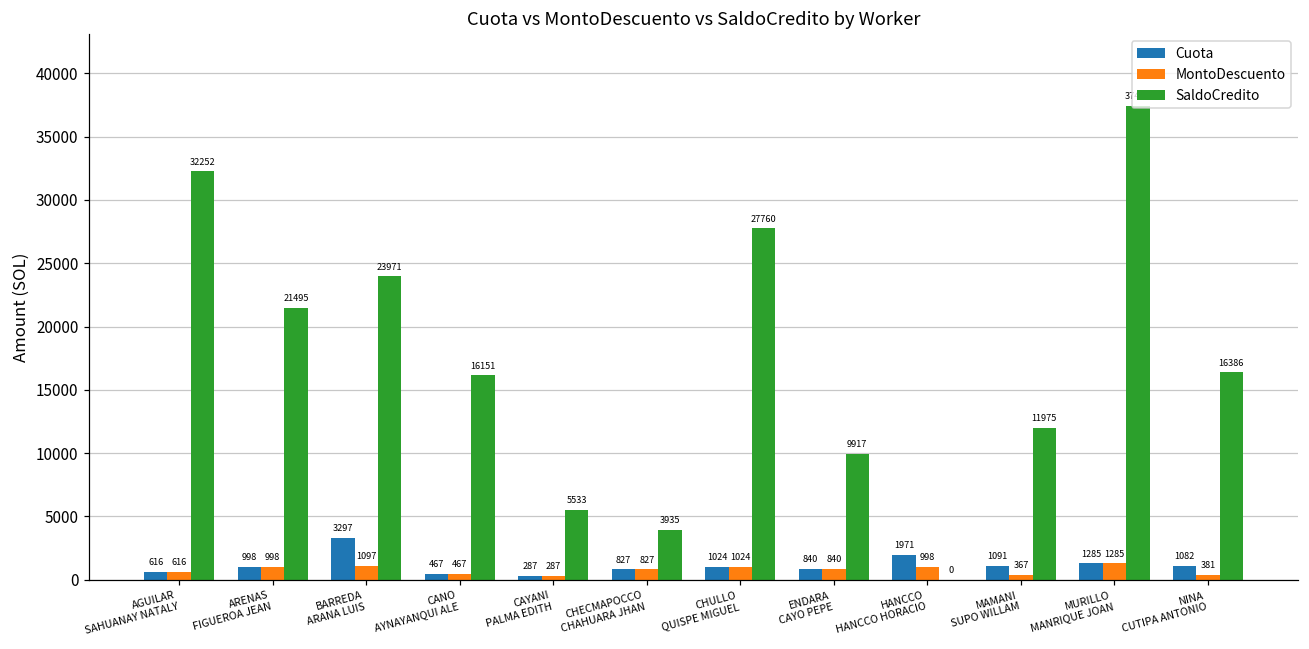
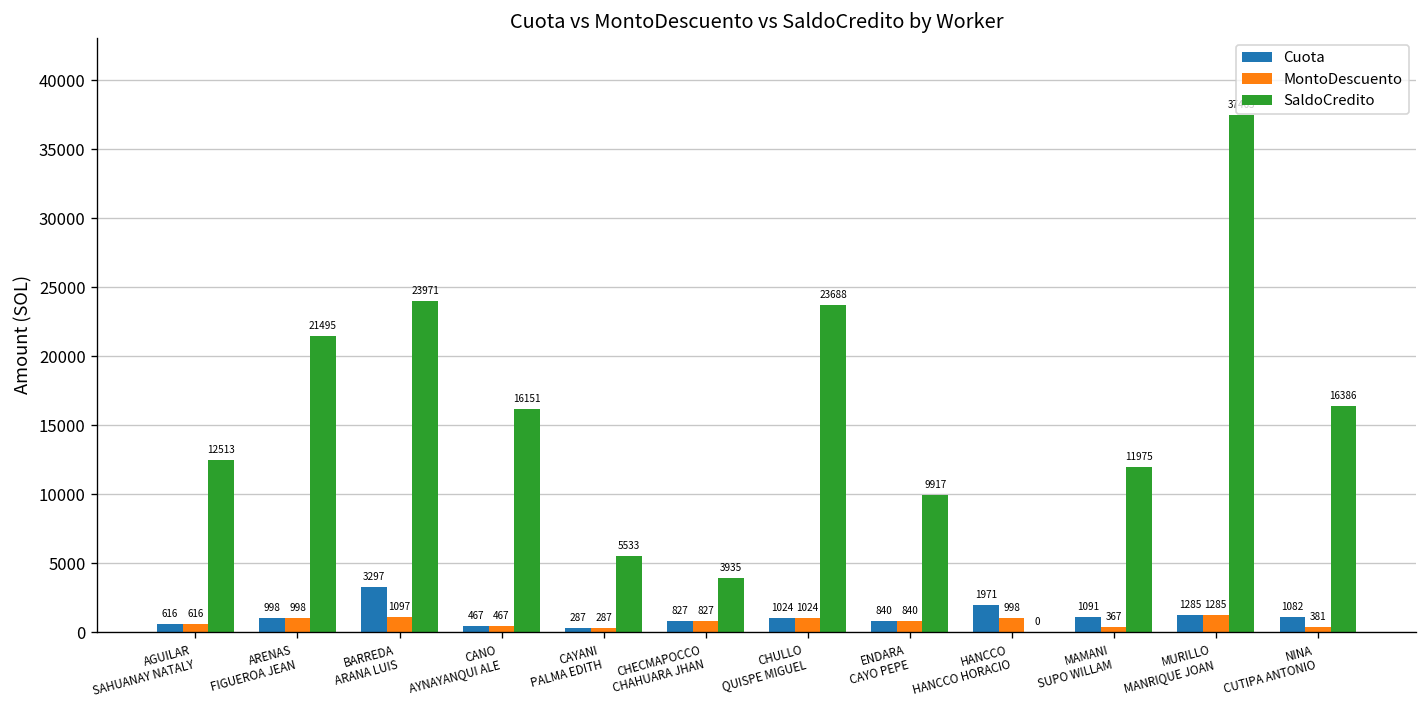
  {
    "Cuota": {
      "AGUILAR SAHUANAY NATALY": 616,
      "ARENAS FIGUEROA JEAN": 998,
      "BARREDA ARANA LUIS": 3297,
      "CANO AYNAYANQUI ALE": 467,
      "CAYANI PALMA EDITH": 287,
      "CHECMAPOCCO CHAHUARA JHAN": 827,
      "CHULLO QUISPE MIGUEL": 1024,
      "ENDARA CAYO PEPE": 840,
      "HANCCO HANCCO HORACIO": 1971,
      "MAMANI SUPO WILLAM": 1091,
      "MURILLO MANRIQUE JOAN": 1285,
      "NINA CUTIPA ANTONIO": 1082
    },
    "MontoDescuento": {
      "AGUILAR SAHUANAY NATALY": 616,
      "ARENAS FIGUEROA JEAN": 998,
      "BARREDA ARANA LUIS": 1097,
      "CANO AYNAYANQUI ALE": 467,
      "CAYANI PALMA EDITH": 287,
      "CHECMAPOCCO CHAHUARA JHAN": 827,
      "CHULLO QUISPE MIGUEL": 1024,
      "ENDARA CAYO PEPE": 840,
      "HANCCO HANCCO HORACIO": 998,
      "MAMANI SUPO WILLAM": 367,
      "MURILLO MANRIQUE JOAN": 1285,
      "NINA CUTIPA ANTONIO": 381
    },
    "SaldoCredito": {
-     "AGUILAR SAHUANAY NATALY": 32252,
+     "AGUILAR SAHUANAY NATALY": 12513,
      "ARENAS FIGUEROA JEAN": 21495,
      "BARREDA ARANA LUIS": 23971,
      "CANO AYNAYANQUI ALE": 16151,
      "CAYANI PALMA EDITH": 5533,
      "CHECMAPOCCO CHAHUARA JHAN": 3935,
-     "CHULLO QUISPE MIGUEL": 27760,
+     "CHULLO QUISPE MIGUEL": 23688,
      "ENDARA CAYO PEPE": 9917,
      "HANCCO HANCCO HORACIO": 0,
      "MAMANI SUPO WILLAM": 11975,
      "NINA CUTIPA ANTONIO": 16386
    }
  }
